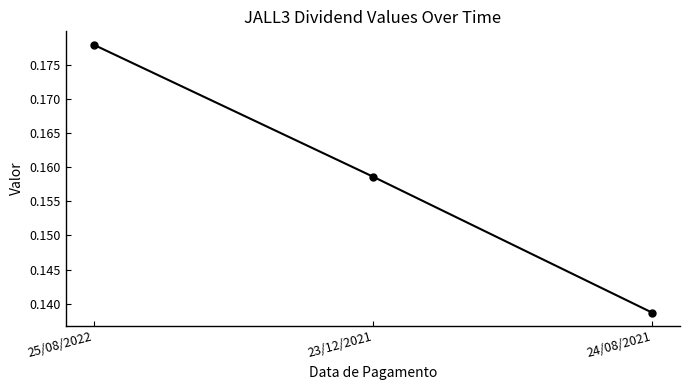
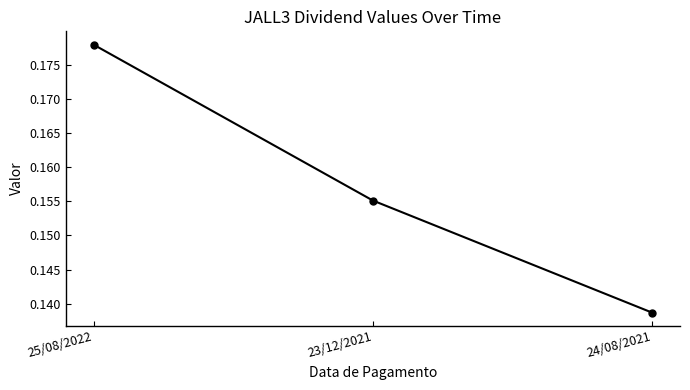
  {
    "25/08/2022": 0.178,
-   "23/12/2021": 0.159,
+   "23/12/2021": 0.155,
    "24/08/2021": 0.139
  }
